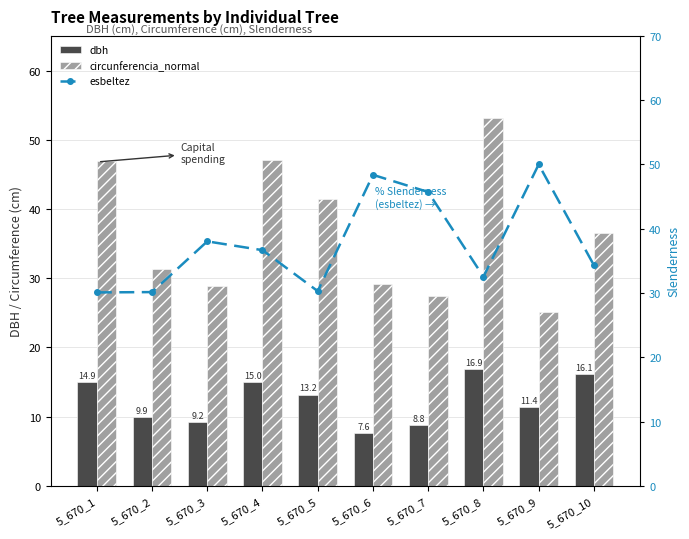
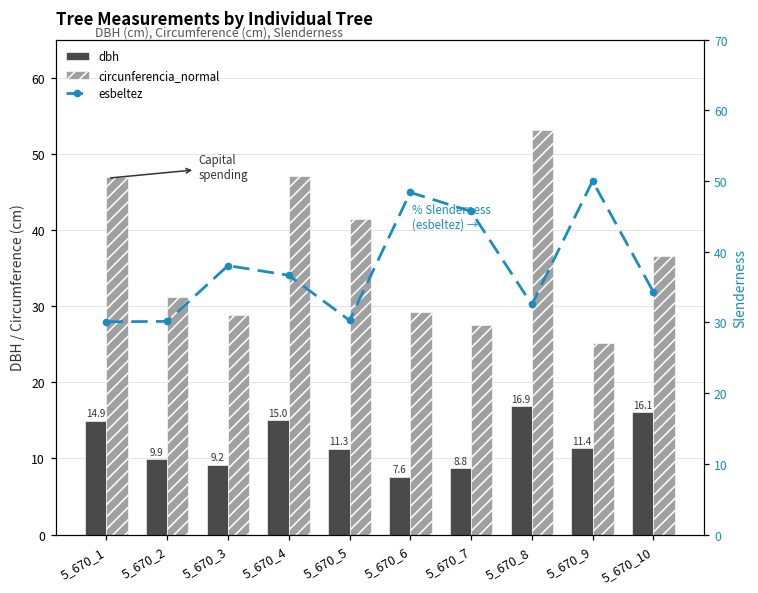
  {
    "dbh": {
      "5_670_1": 14.9,
      "5_670_2": 9.9,
      "5_670_3": 9.2,
      "5_670_4": 15.0,
-     "5_670_5": 13.2,
+     "5_670_5": 11.3,
      "5_670_6": 7.6,
      "5_670_7": 8.8,
      "5_670_8": 16.9,
      "5_670_9": 11.4,
      "5_670_10": 16.1
    }
  }
